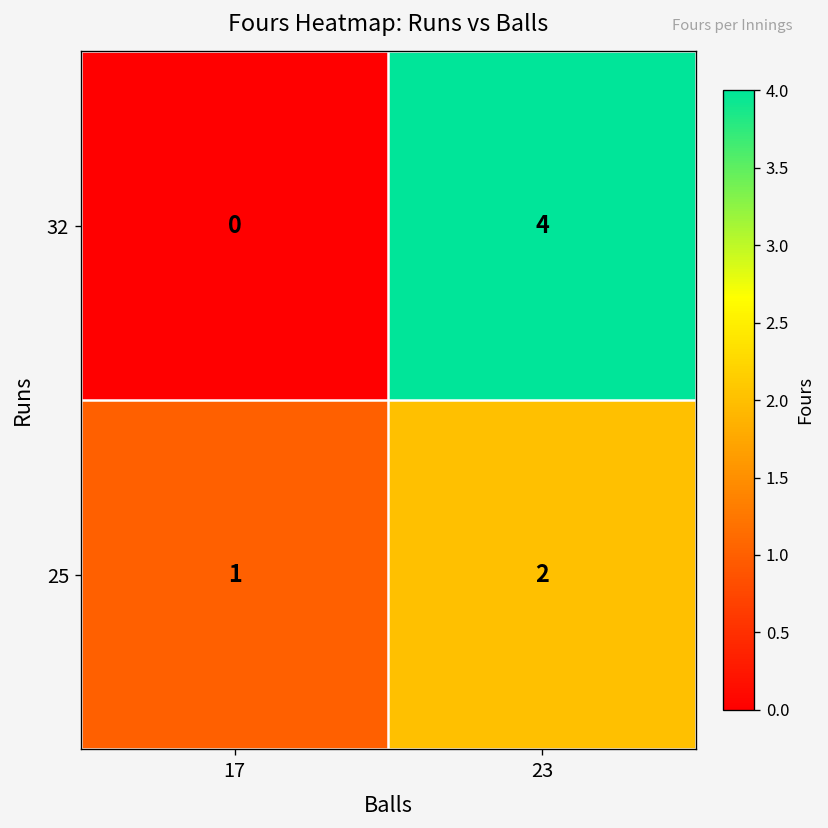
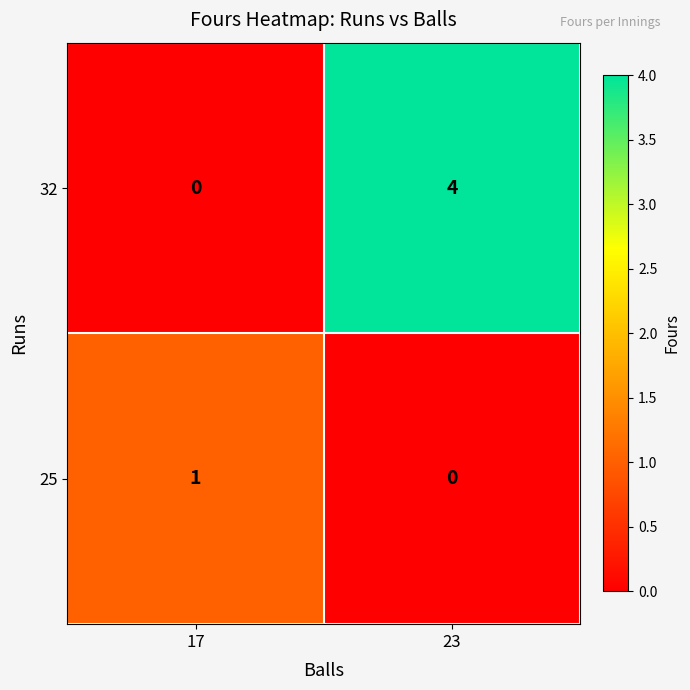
  {
    "32": {
      "17": 0,
      "23": 4
    },
    "25": {
      "17": 1,
-     "23": 2
+     "23": 0
    }
  }
